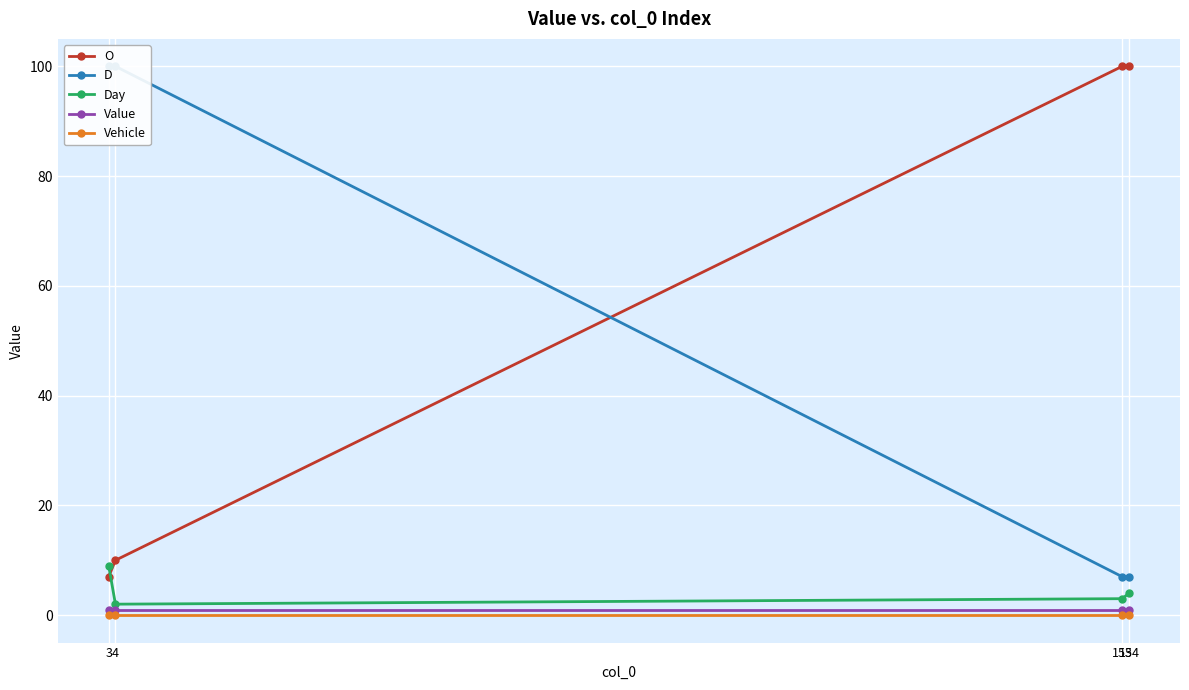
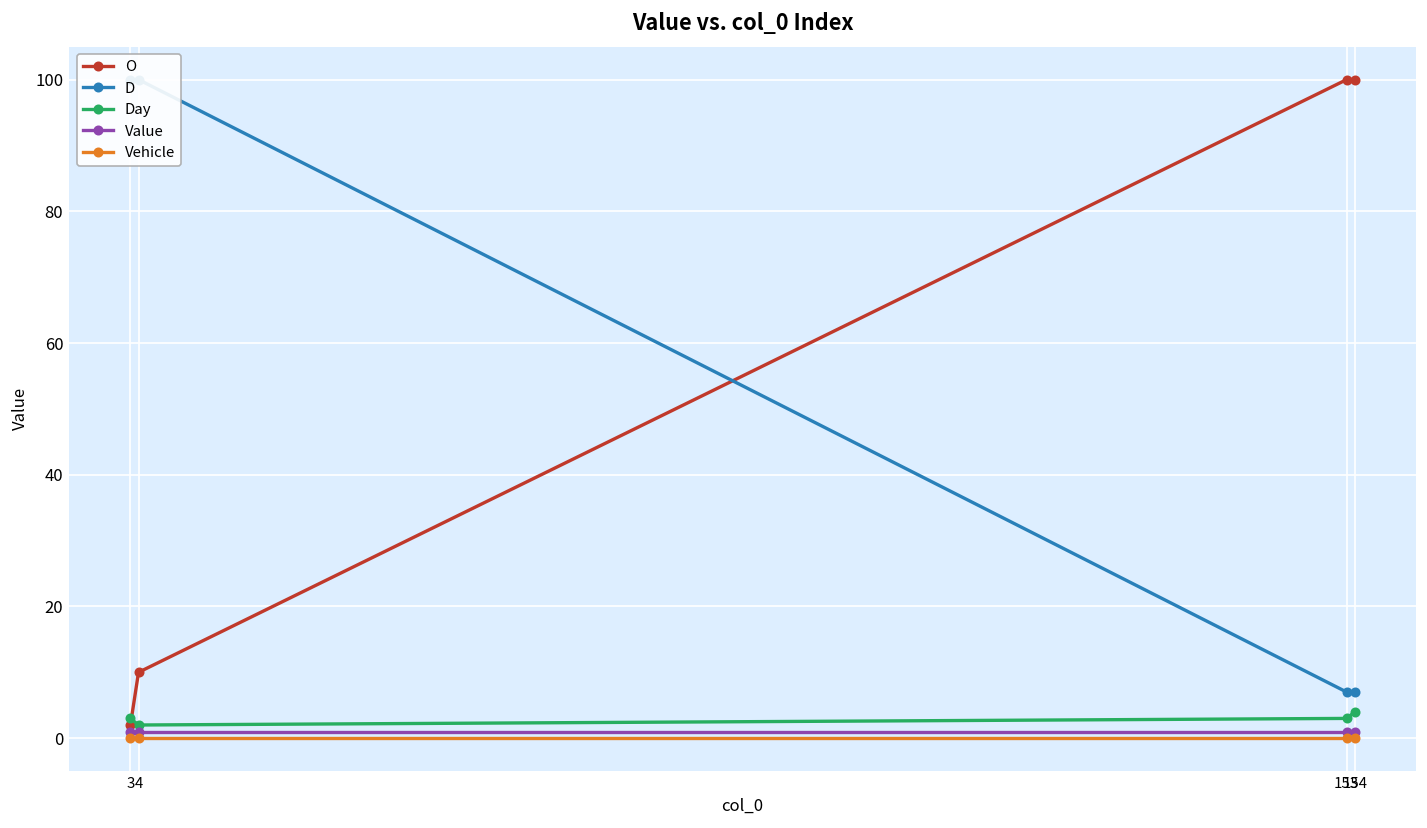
  {
    "O": {
-     "3": 7,
+     "3": 2,
      "4": 10
    },
    "Day": {
-     "3": 9,
+     "3": 3,
      "4": 2
    },
    "Value": {
      "3": 1,
      "4": 1
    },
    "Vehicle": {
      "3": 0,
      "4": 0
    }
  }
